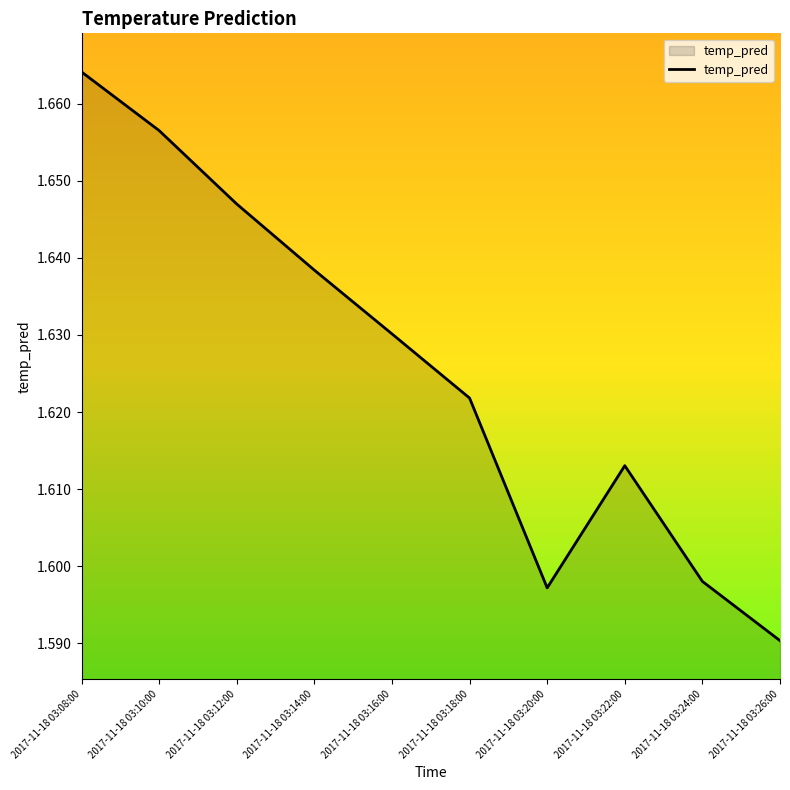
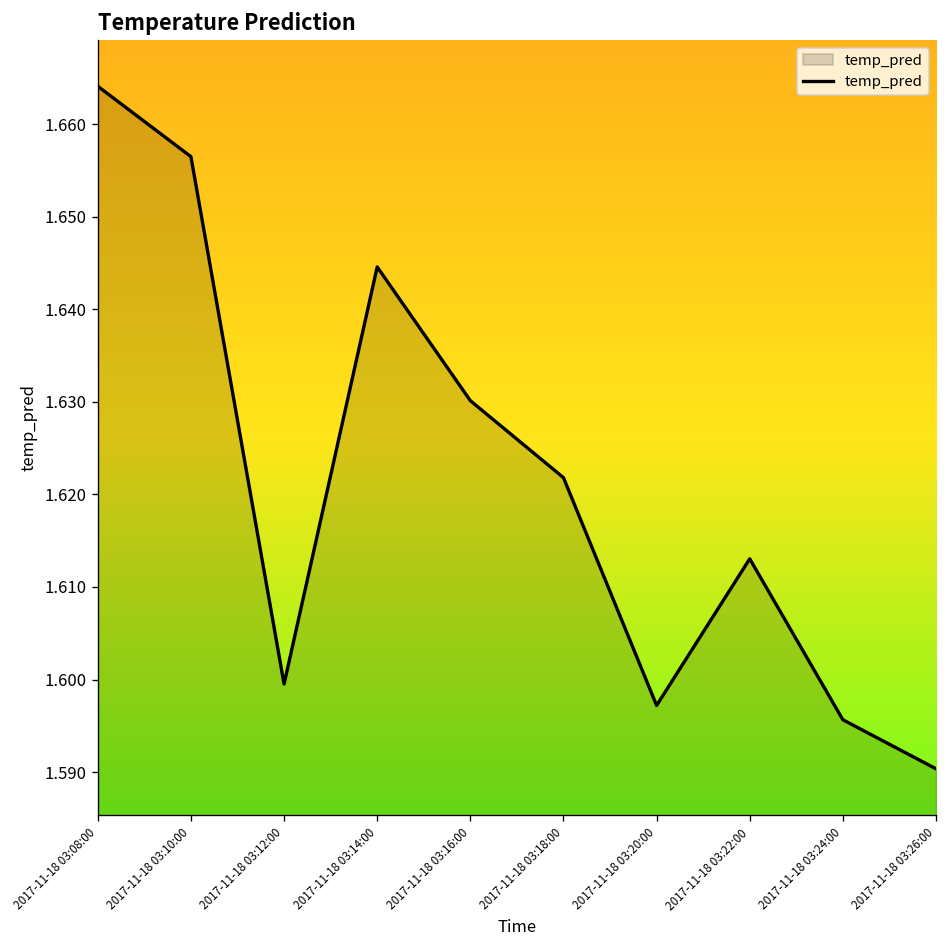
  {
    "2017-11-18 03:08:00": 1.664,
    "2017-11-18 03:10:00": 1.656,
-   "2017-11-18 03:12:00": 1.647,
-   "2017-11-18 03:14:00": 1.638,
+   "2017-11-18 03:12:00": 1.600,
+   "2017-11-18 03:14:00": 1.645,
    "2017-11-18 03:16:00": 1.630,
    "2017-11-18 03:18:00": 1.622,
    "2017-11-18 03:20:00": 1.597,
    "2017-11-18 03:22:00": 1.613,
-   "2017-11-18 03:24:00": 1.598,
+   "2017-11-18 03:24:00": 1.596,
    "2017-11-18 03:26:00": 1.590
  }
